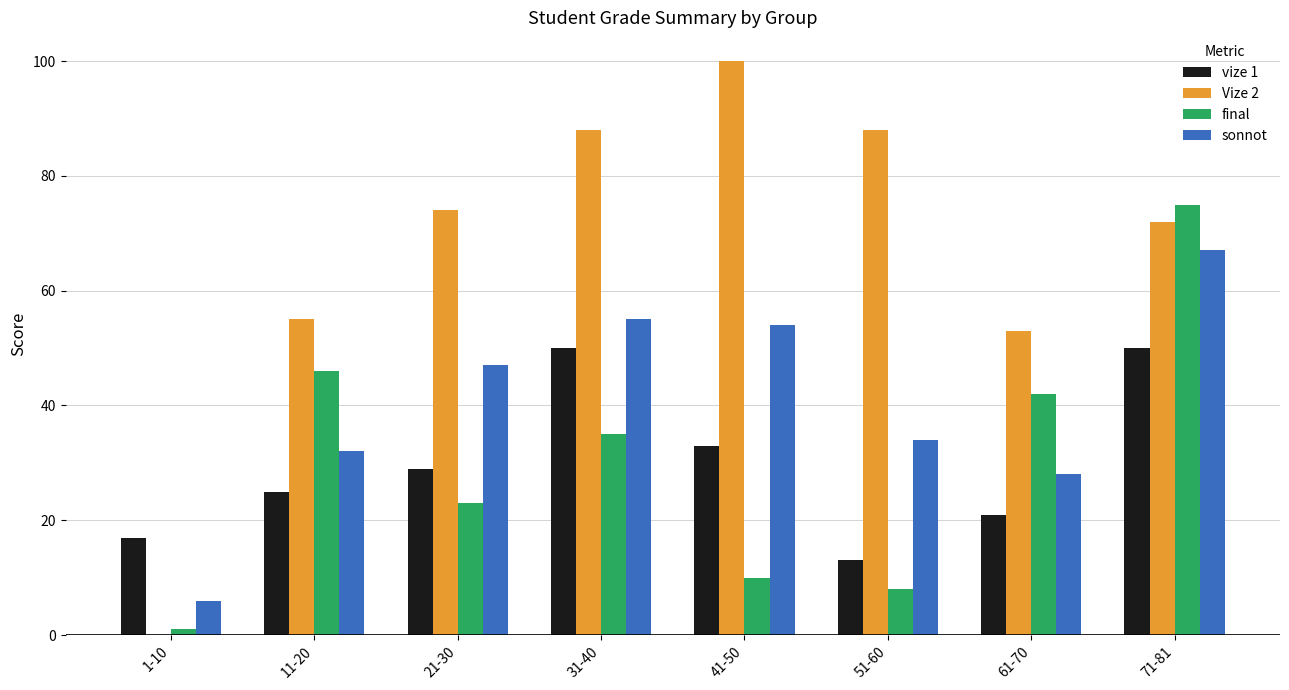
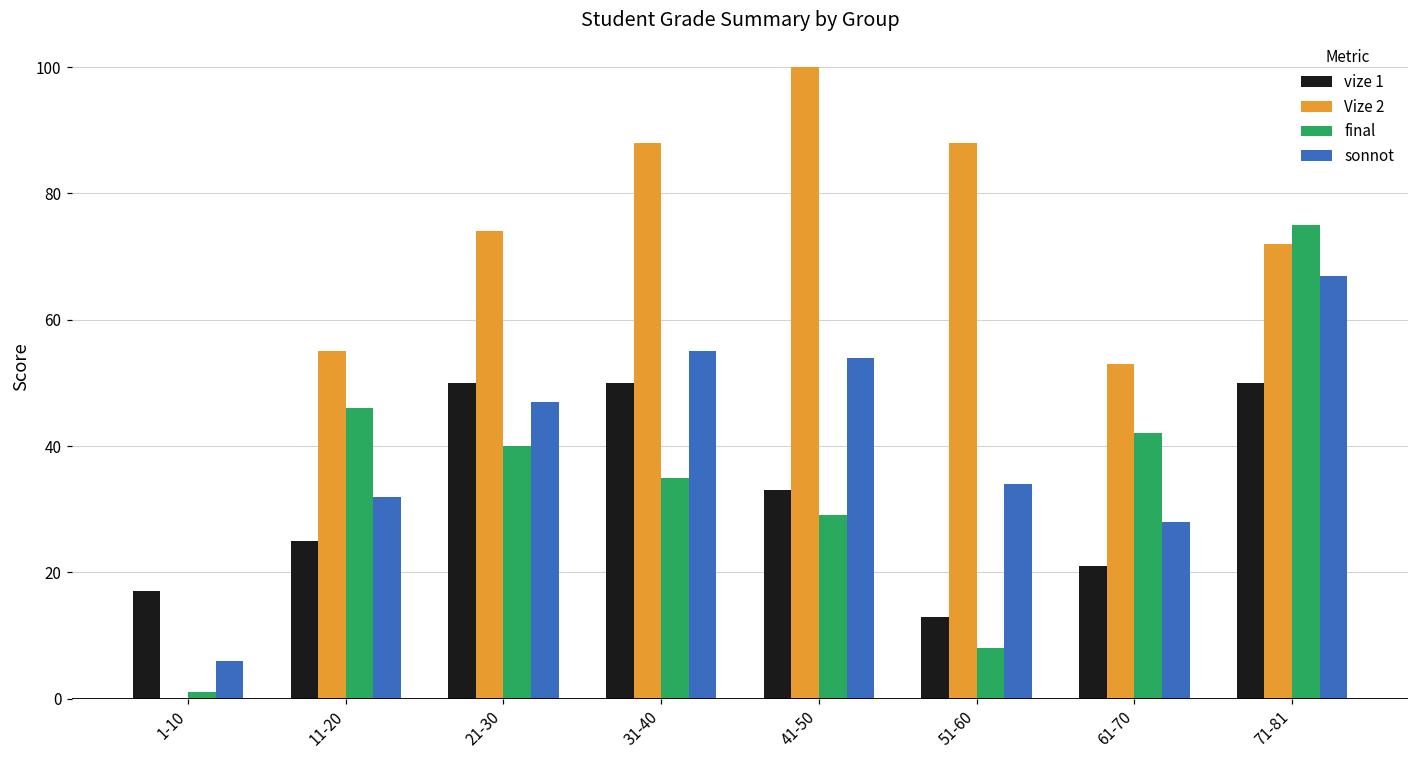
  {
    "vize 1": {
      "1-10": 17,
      "11-20": 25,
-     "21-30": 29,
+     "21-30": 50,
      "31-40": 50,
      "41-50": 33,
      "51-60": 13,
      "61-70": 21,
      "71-81": 50
    },
    "Vize 2": {
      "1-10": 0,
      "11-20": 55,
      "21-30": 74,
      "31-40": 88,
      "41-50": 100,
      "51-60": 88,
      "61-70": 53,
      "71-81": 72
    },
    "final": {
      "1-10": 1,
      "11-20": 46,
-     "21-30": 23,
+     "21-30": 40,
      "31-40": 35,
-     "41-50": 10,
+     "41-50": 29,
      "51-60": 8,
      "61-70": 42,
      "71-81": 75
    },
    "sonnot": {
      "1-10": 6,
      "11-20": 32,
      "21-30": 47,
      "31-40": 55,
      "41-50": 54,
      "51-60": 34,
      "61-70": 28,
      "71-81": 67
    }
  }
